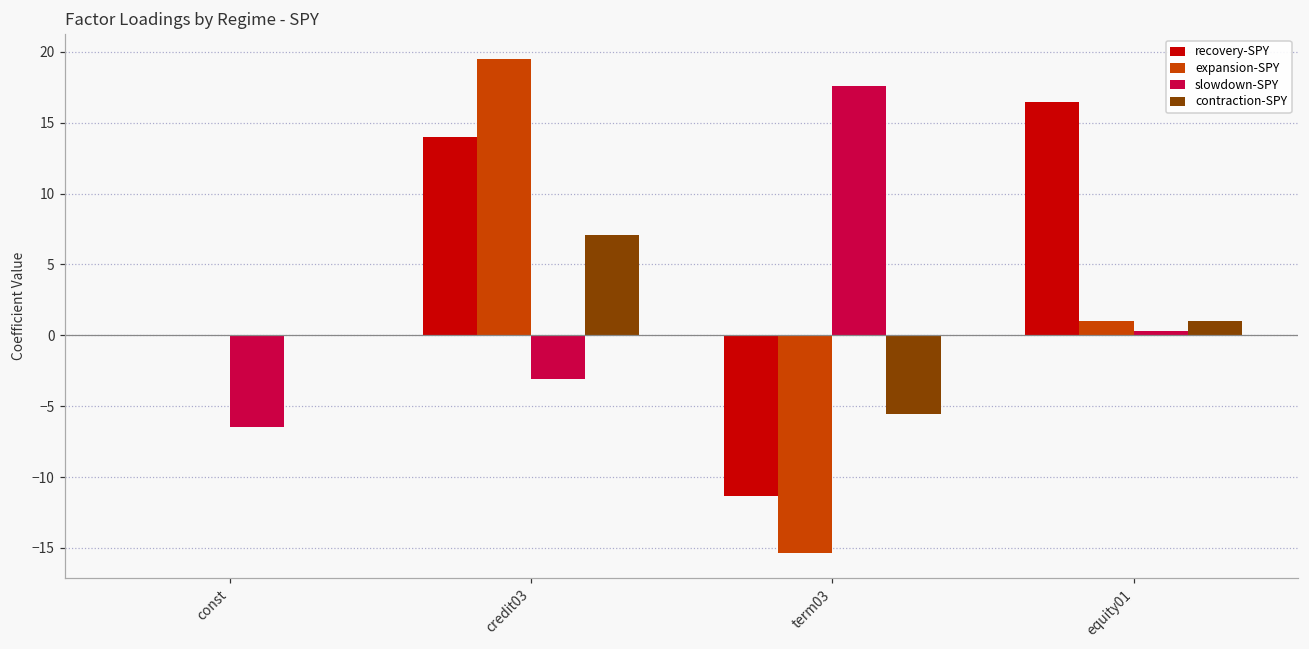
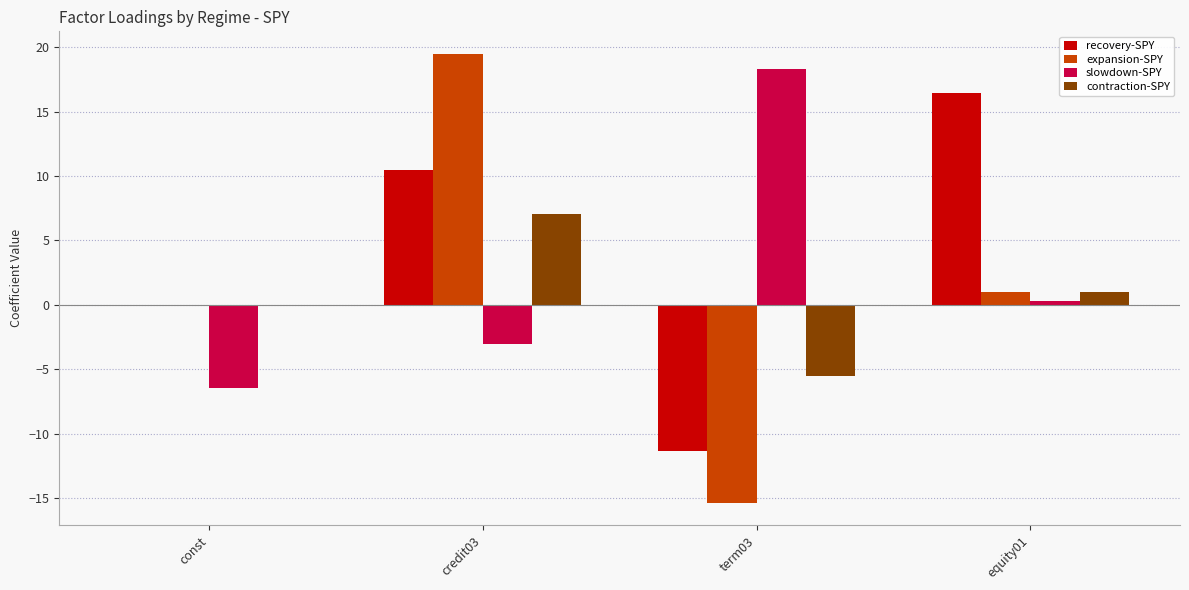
  {
    "recovery-SPY": {
-     "credit03": 14.0,
+     "credit03": 10.5,
      "term03": -11.3,
      "equity01": 16.4
    },
    "expansion-SPY": {
      "credit03": 19.5,
      "term03": -15.4,
      "equity01": 1.0
    },
    "slowdown-SPY": {
      "const": -6.5,
      "credit03": -3.1,
-     "term03": 17.6,
+     "term03": 18.3,
      "equity01": 0.3
    },
    "contraction-SPY": {
      "credit03": 7.1,
      "term03": -5.5,
      "equity01": 1.0
    }
  }
